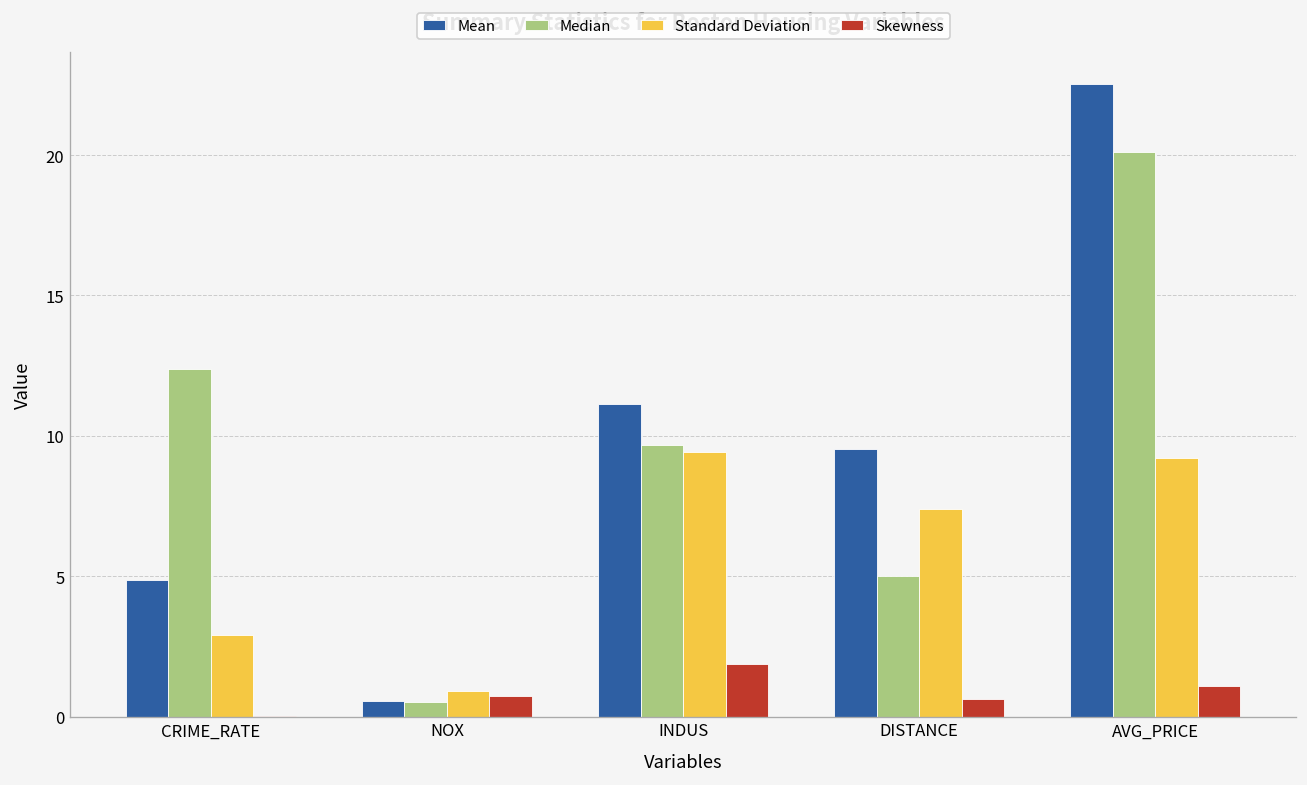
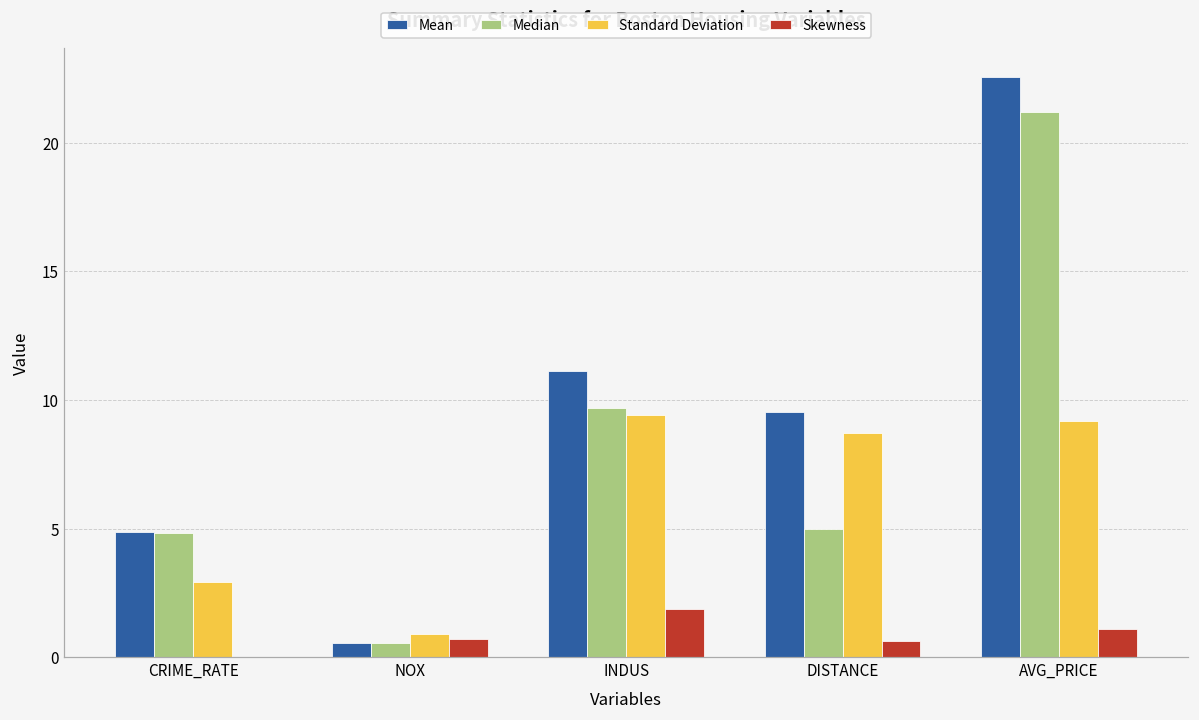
  {
    "Mean": {
      "CRIME_RATE": 4.9,
      "NOX": 0.6,
      "INDUS": 11.1,
      "DISTANCE": 9.5,
      "AVG_PRICE": 22.5
    },
    "Median": {
-     "CRIME_RATE": 12.4,
+     "CRIME_RATE": 4.8,
      "NOX": 0.5,
      "INDUS": 9.7,
      "DISTANCE": 5.0,
-     "AVG_PRICE": 20.1
+     "AVG_PRICE": 21.2
    },
    "Standard Deviation": {
      "CRIME_RATE": 2.9,
      "NOX": 0.9,
      "INDUS": 9.4,
-     "DISTANCE": 7.4,
+     "DISTANCE": 8.7,
      "AVG_PRICE": 9.2
    },
    "Skewness": {
      "NOX": 0.7,
      "INDUS": 1.9,
      "DISTANCE": 0.6,
      "AVG_PRICE": 1.1
    }
  }
